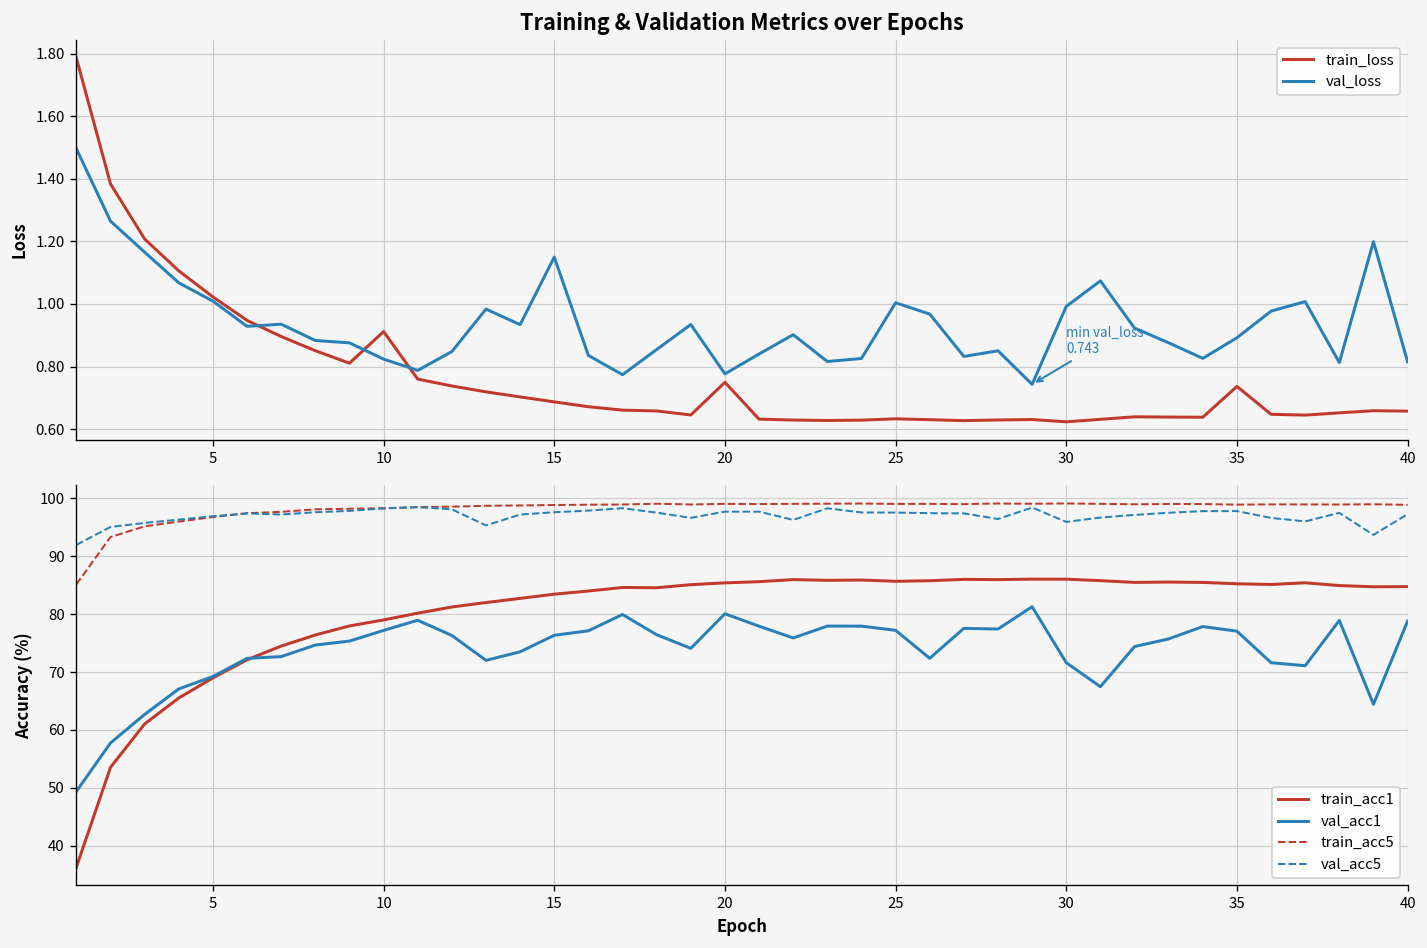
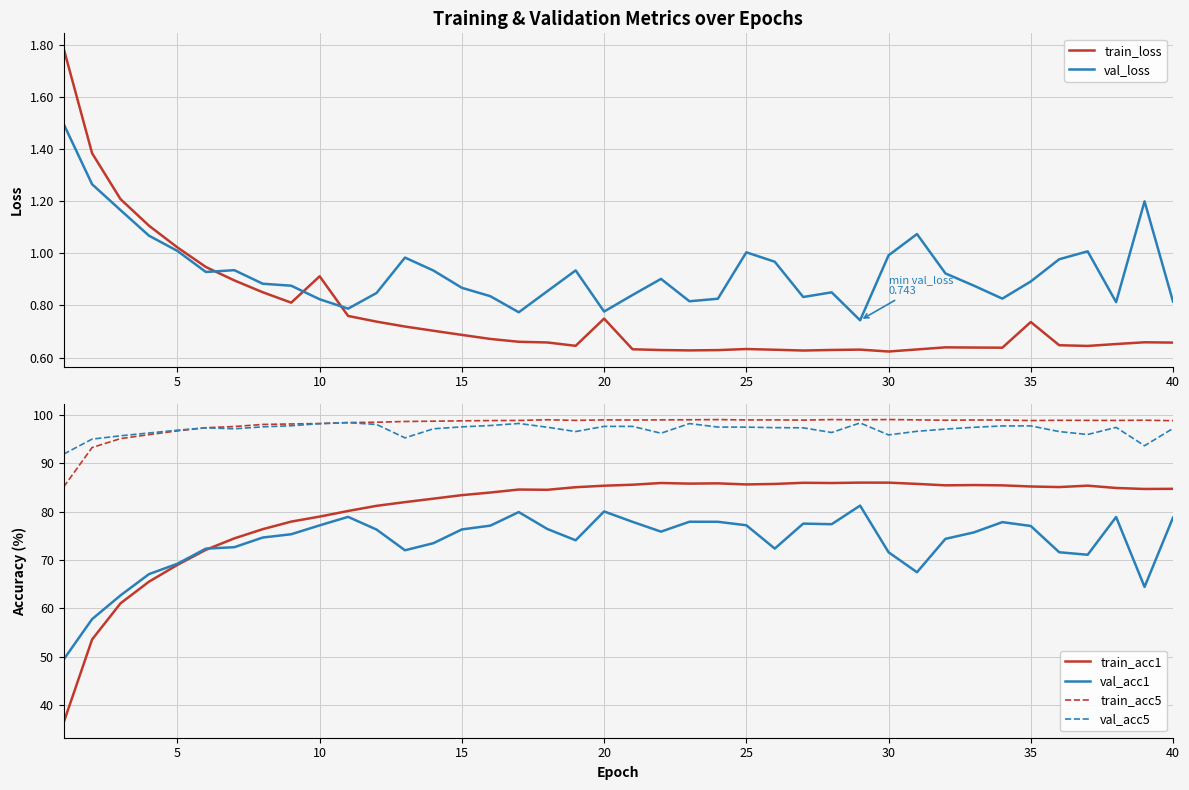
  {
    "Training & Validation Metrics over Epochs": {
      "train_loss": {
        "5": 1.02,
        "10": 0.91,
        "15": 0.69,
        "20": 0.75,
        "25": 0.63,
        "30": 0.62,
        "35": 0.74,
        "40": 0.66
      },
      "val_loss": {
        "5": 1.01,
        "10": 0.82,
-       "15": 1.15,
+       "15": 0.87,
        "20": 0.78,
        "25": 1.00,
        "30": 0.99,
        "35": 0.89,
        "40": 0.82
      }
    }
  }
